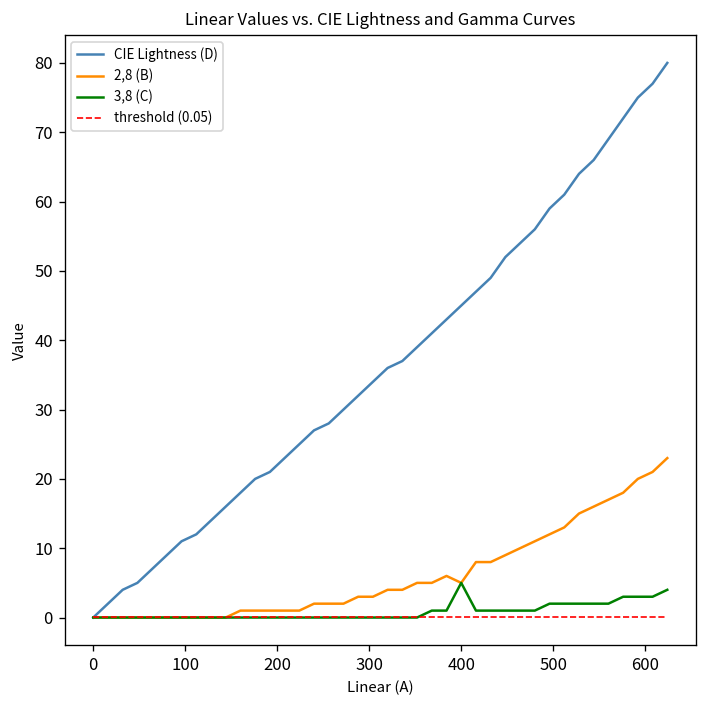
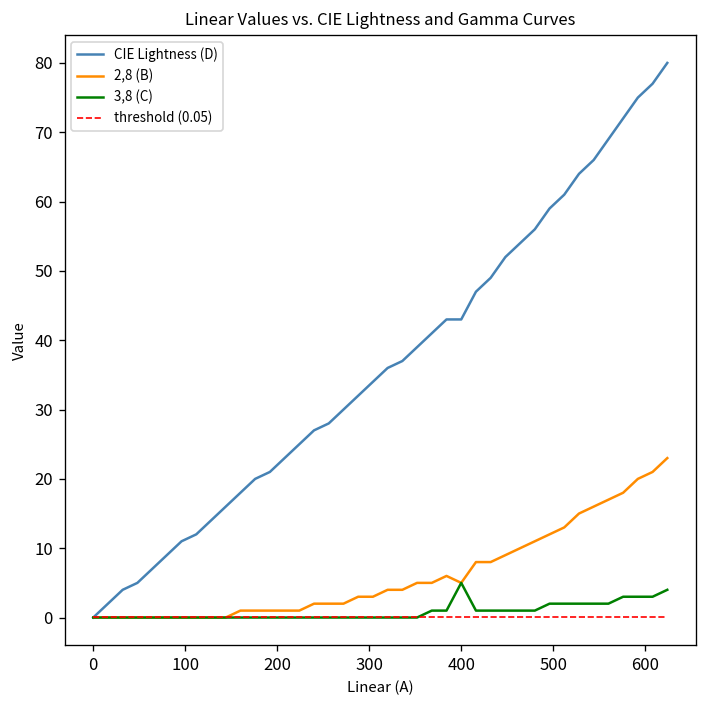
  {
    "CIE Lightness (D)": {
-     "400": 45
+     "400": 43
    },
    "threshold (0.05)": {
      "400": 0
    }
  }
